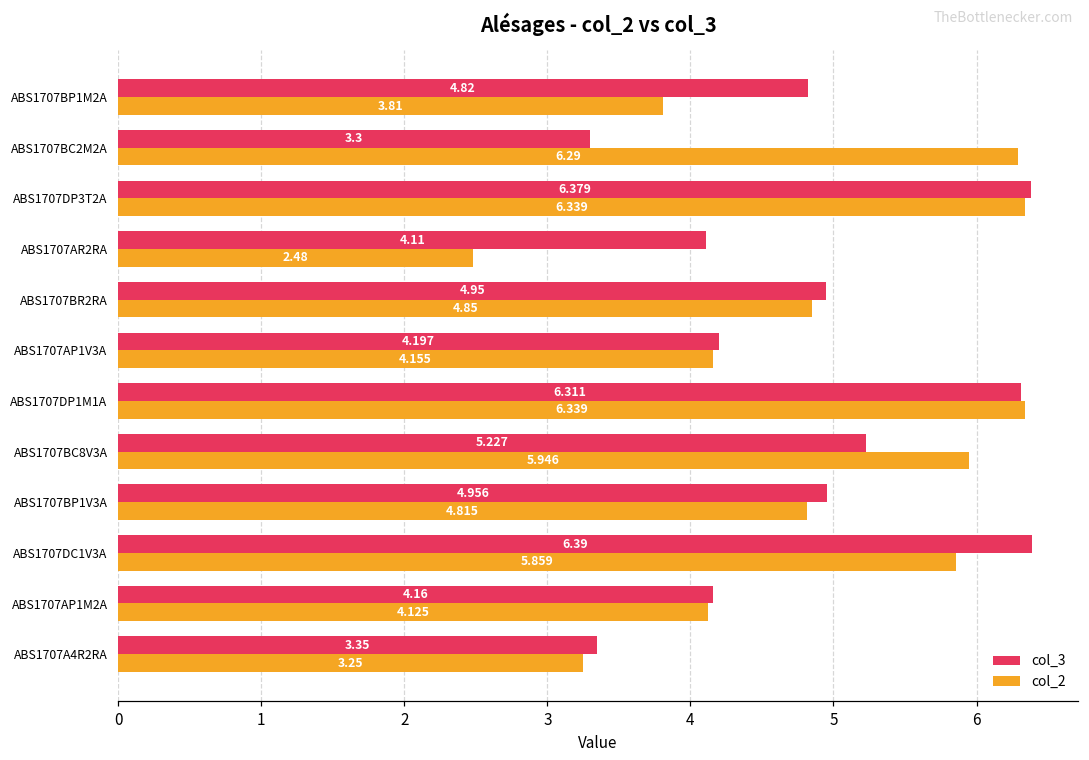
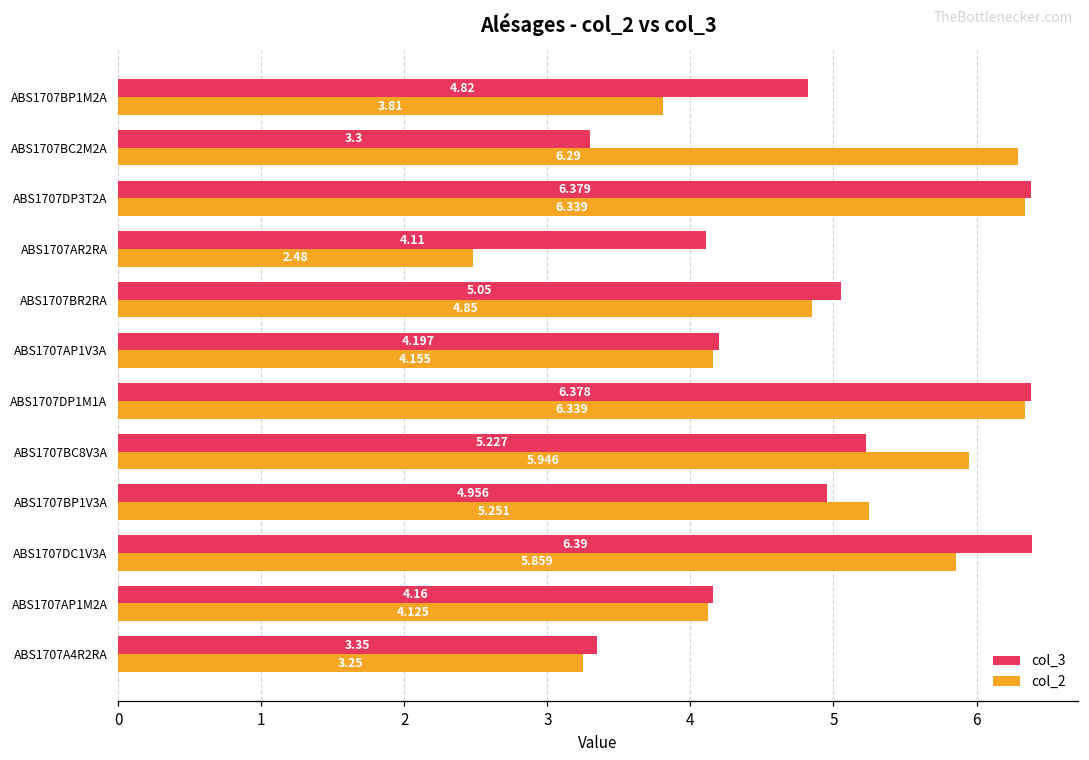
  {
    "col_3": {
      "ABS1707BP1M2A": 4.82,
      "ABS1707BC2M2A": 3.3,
      "ABS1707DP3T2A": 6.379,
      "ABS1707AR2RA": 4.11,
-     "ABS1707BR2RA": 4.95,
+     "ABS1707BR2RA": 5.05,
      "ABS1707AP1V3A": 4.197,
-     "ABS1707DP1M1A": 6.311,
+     "ABS1707DP1M1A": 6.378,
      "ABS1707BC8V3A": 5.227,
      "ABS1707BP1V3A": 4.956,
      "ABS1707DC1V3A": 6.39,
      "ABS1707AP1M2A": 4.16,
      "ABS1707A4R2RA": 3.35
    },
    "col_2": {
      "ABS1707BP1M2A": 3.81,
      "ABS1707BC2M2A": 6.29,
      "ABS1707DP3T2A": 6.339,
      "ABS1707AR2RA": 2.48,
      "ABS1707BR2RA": 4.85,
      "ABS1707AP1V3A": 4.155,
      "ABS1707DP1M1A": 6.339,
      "ABS1707BC8V3A": 5.946,
-     "ABS1707BP1V3A": 4.815,
+     "ABS1707BP1V3A": 5.251,
      "ABS1707DC1V3A": 5.859,
      "ABS1707AP1M2A": 4.125,
      "ABS1707A4R2RA": 3.25
    }
  }
